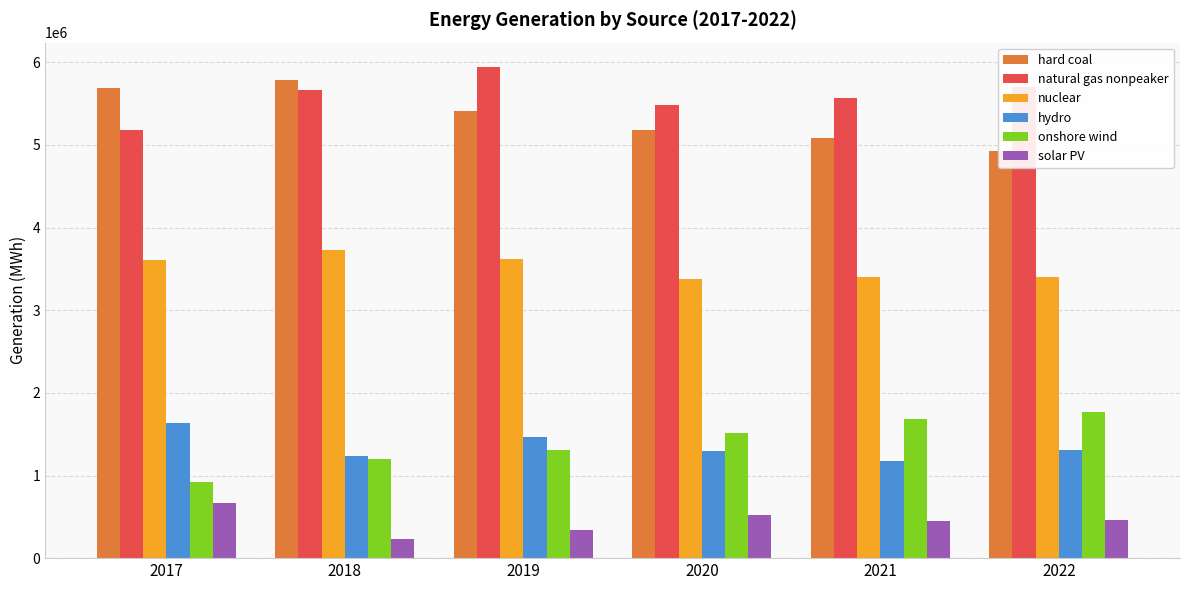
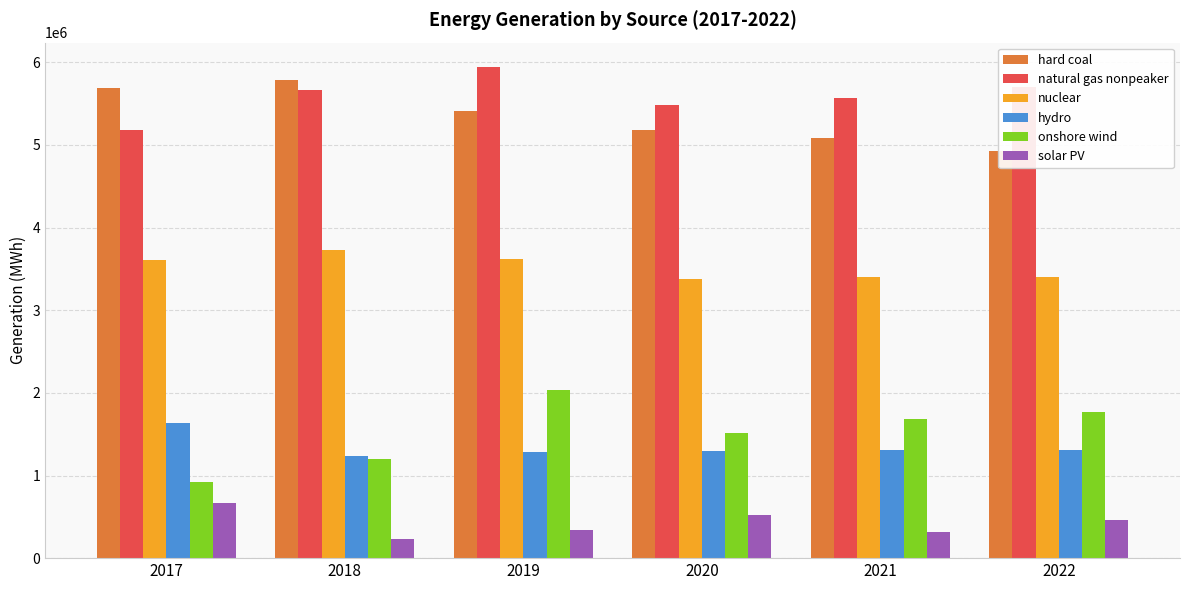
  {
    "hydro": {
      "2017": 1600000,
      "2018": 1200000,
-     "2019": 1500000,
+     "2019": 1300000,
      "2020": 1300000,
-     "2021": 1200000,
+     "2021": 1300000,
      "2022": 1300000
    },
    "onshore wind": {
      "2017": 900000,
      "2018": 1200000,
-     "2019": 1300000,
+     "2019": 2000000,
      "2020": 1500000,
      "2021": 1700000,
      "2022": 1800000
    },
    "solar PV": {
      "2017": 700000,
      "2018": 200000,
      "2019": 300000,
      "2020": 500000,
-     "2021": 500000,
+     "2021": 300000,
      "2022": 500000
    }
  }
